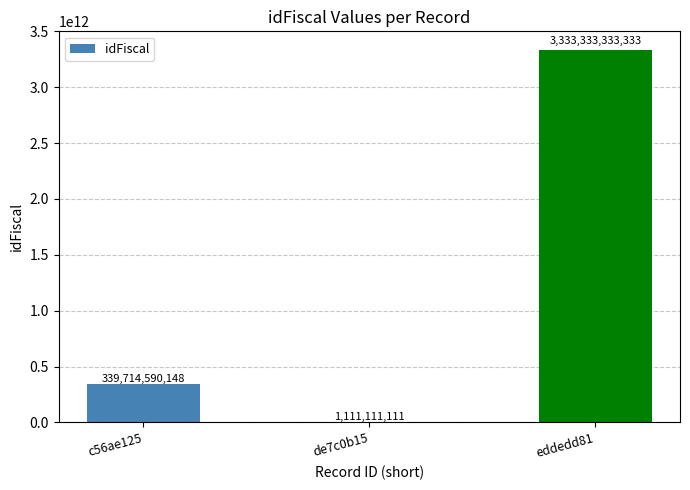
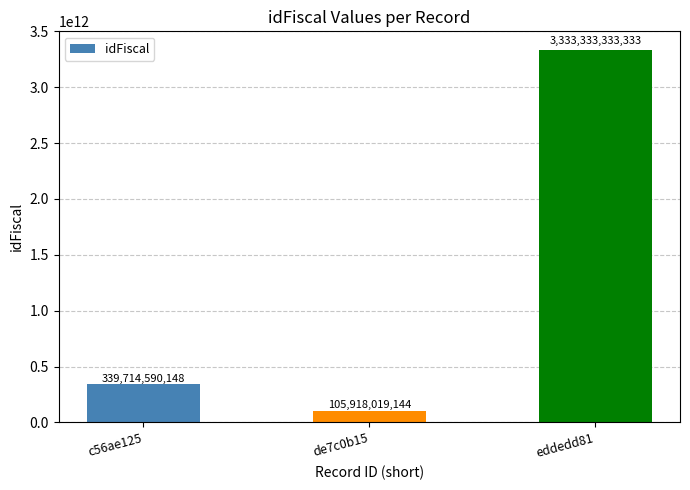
  {
    "c56ae125": "339,714,590,148",
-   "de7c0b15": "1,111,111,111",
+   "de7c0b15": "105,918,019,144",
    "eddedd81": "3,333,333,333,333"
  }
